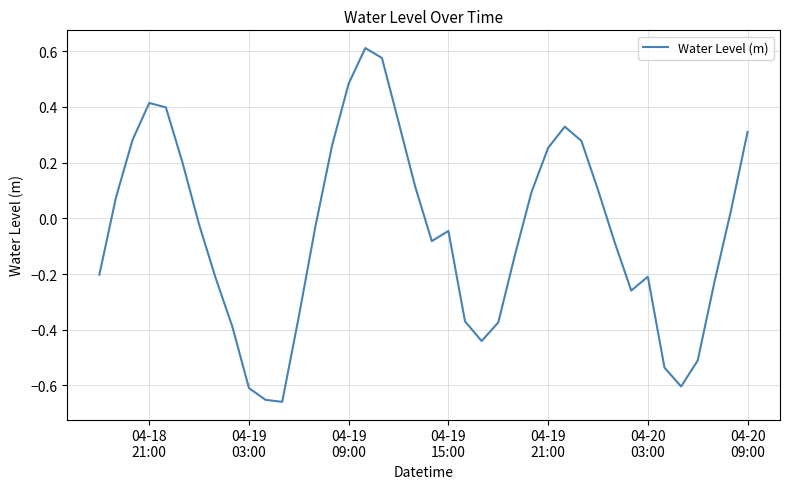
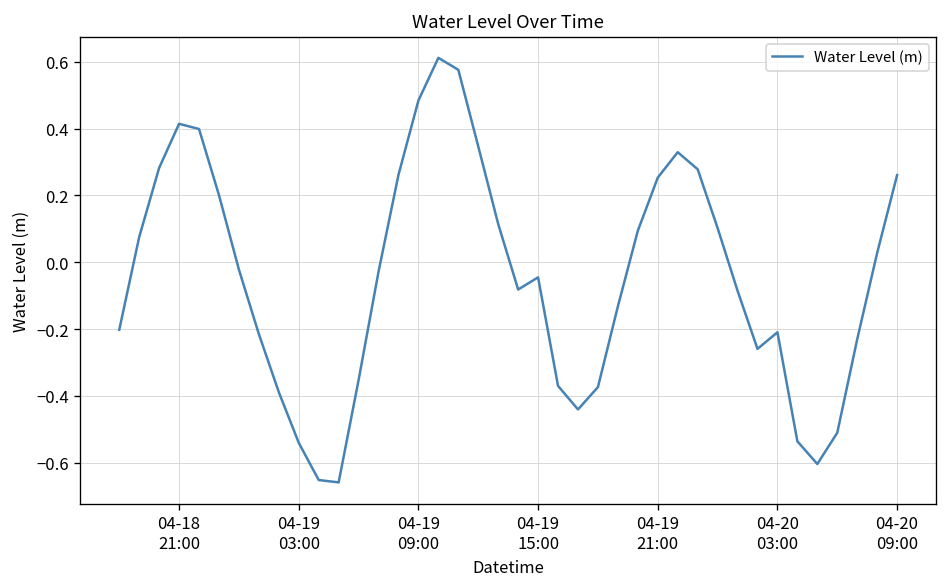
  {
    "04-18 21:00": 0.41,
-   "04-19 03:00": -0.61,
+   "04-19 03:00": -0.54,
    "04-19 09:00": 0.48,
    "04-19 15:00": -0.05,
    "04-19 21:00": 0.25,
    "04-20 03:00": -0.21,
-   "04-20 09:00": 0.31
+   "04-20 09:00": 0.26
  }
